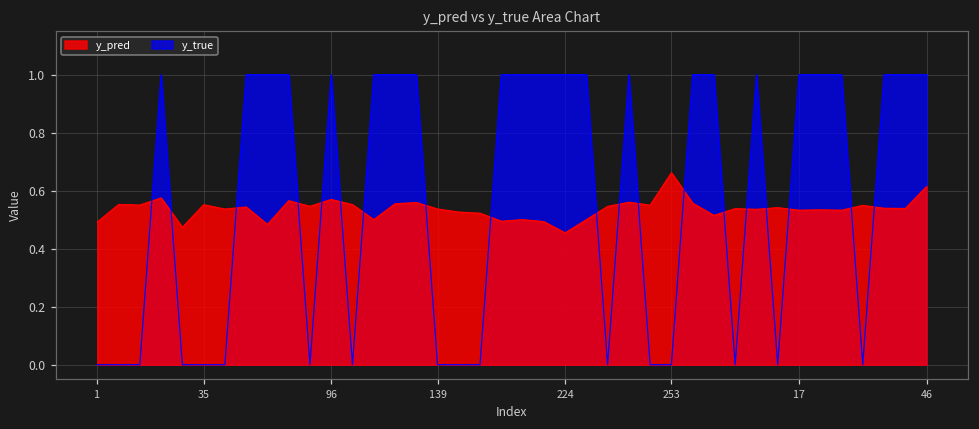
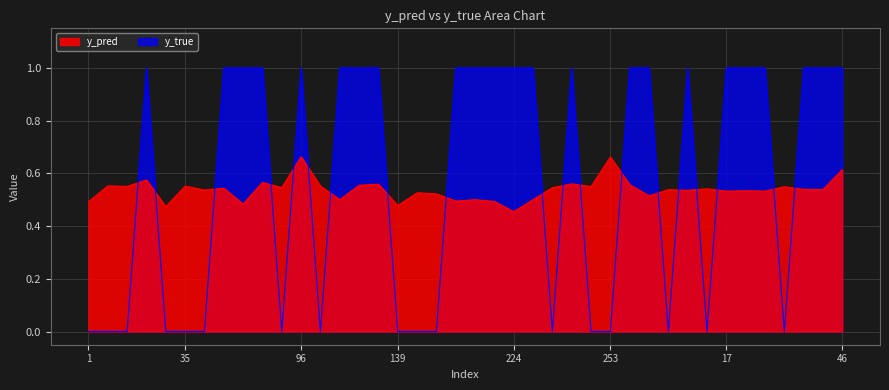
  {
    "y_pred": {
-     "96": 0.57,
-     "139": 0.54,
+     "96": 0.66,
+     "139": 0.48,
      "224": 0.45,
      "253": 0.66,
      "46": 0.61
    },
    "y_true": {
      "96": 1.00,
      "139": 0.00,
      "224": 1.00,
      "253": 0.00,
      "46": 1.00
    }
  }
